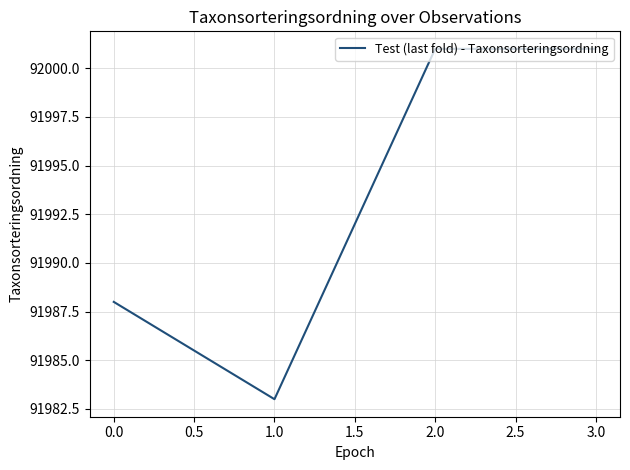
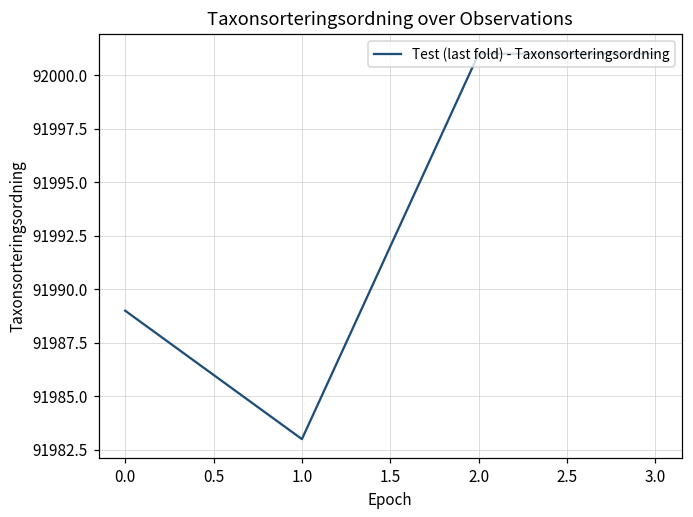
  {
-   "0.0": 91988,
+   "0.0": 91989,
    "1.0": 91983
  }
